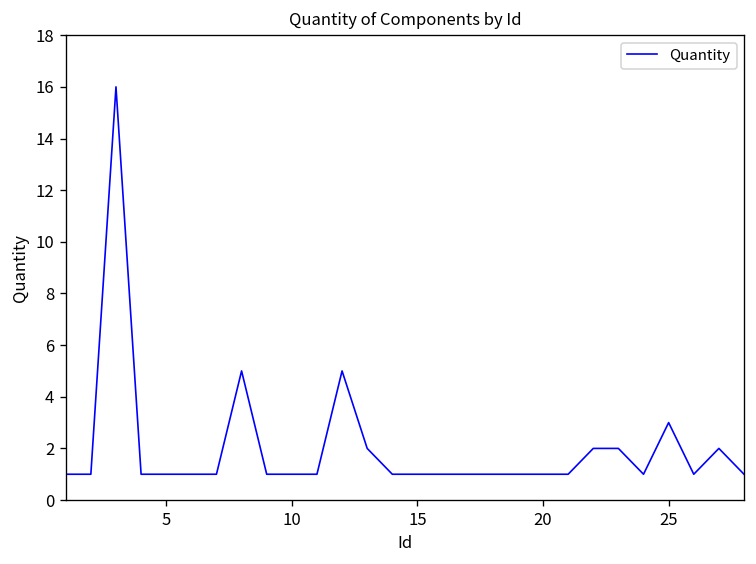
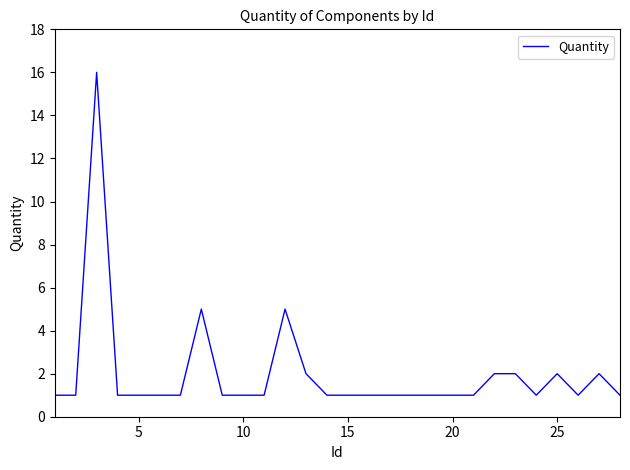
  {
    "5": 1,
    "10": 1,
    "15": 1,
    "20": 1,
-   "25": 3
+   "25": 2
  }
